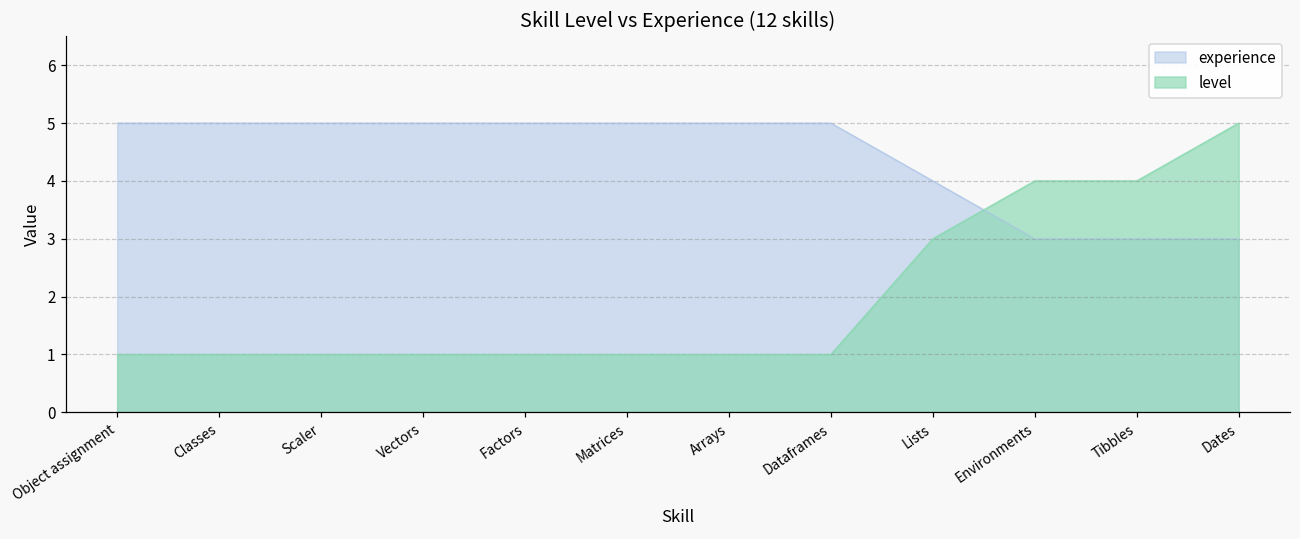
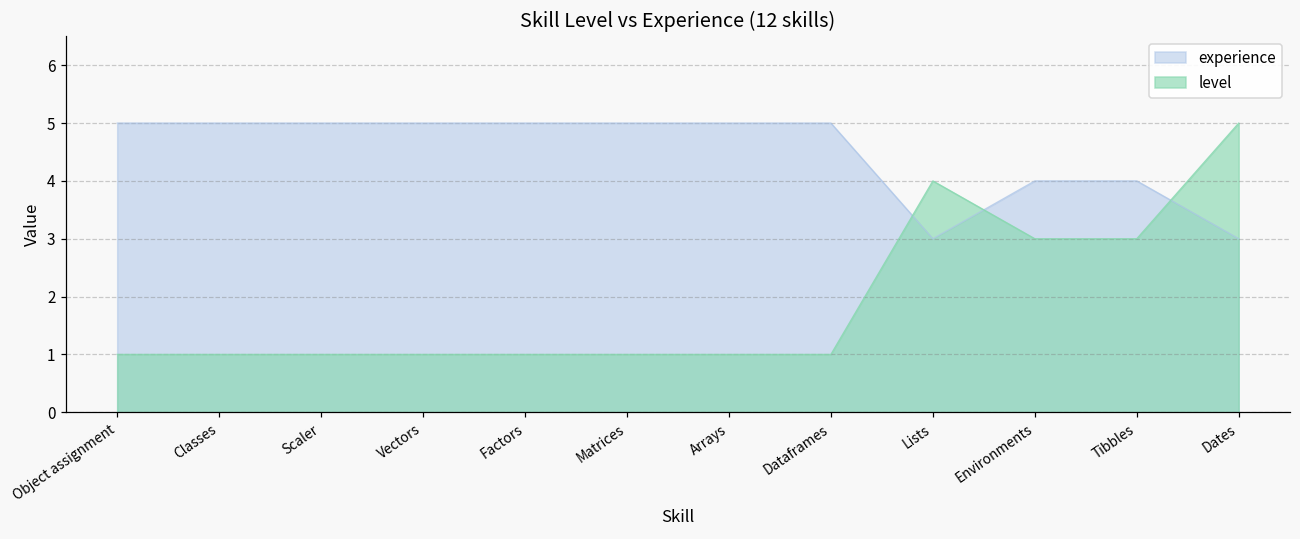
  {
    "experience": {
      "Object assignment": 5,
      "Classes": 5,
      "Scaler": 5,
      "Vectors": 5,
      "Factors": 5,
      "Matrices": 5,
      "Arrays": 5,
      "Dataframes": 5,
-     "Lists": 4,
-     "Environments": 3,
-     "Tibbles": 3,
+     "Lists": 3,
+     "Environments": 4,
+     "Tibbles": 4,
      "Dates": 3
    },
    "level": {
      "Object assignment": 1,
      "Classes": 1,
      "Scaler": 1,
      "Vectors": 1,
      "Factors": 1,
      "Matrices": 1,
      "Arrays": 1,
      "Dataframes": 1,
-     "Lists": 3,
-     "Environments": 4,
-     "Tibbles": 4,
+     "Lists": 4,
+     "Environments": 3,
+     "Tibbles": 3,
      "Dates": 5
    }
  }
